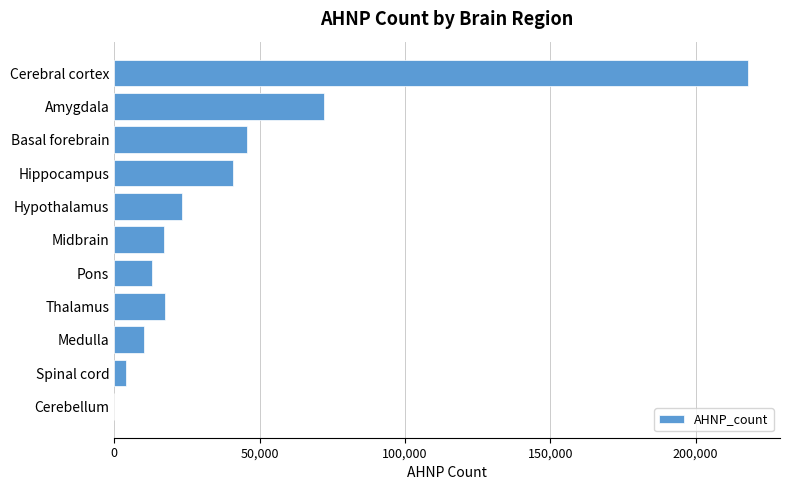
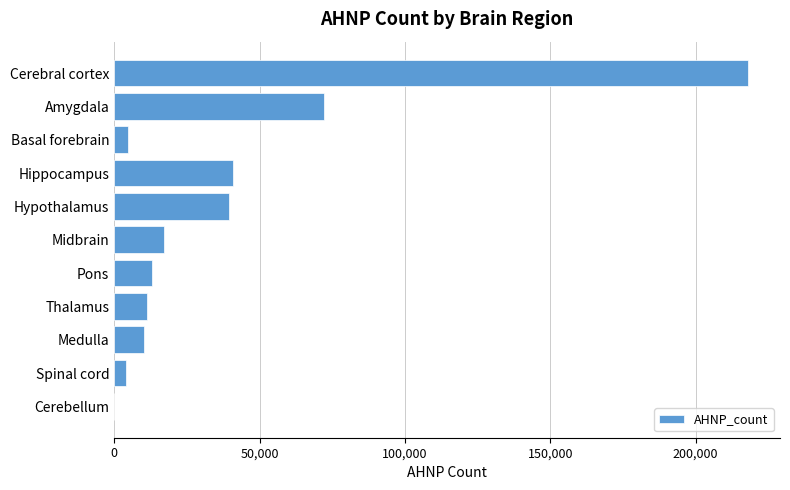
  {
    "Cerebral cortex": "218,000",
    "Amygdala": "72,000",
-   "Basal forebrain": "46,000",
+   "Basal forebrain": "5,000",
    "Hippocampus": "41,000",
-   "Hypothalamus": "23,000",
+   "Hypothalamus": "39,000",
    "Midbrain": "17,000",
    "Pons": "13,000",
-   "Thalamus": "18,000",
+   "Thalamus": "11,000",
    "Medulla": "10,000",
    "Spinal cord": "4,000"
  }
